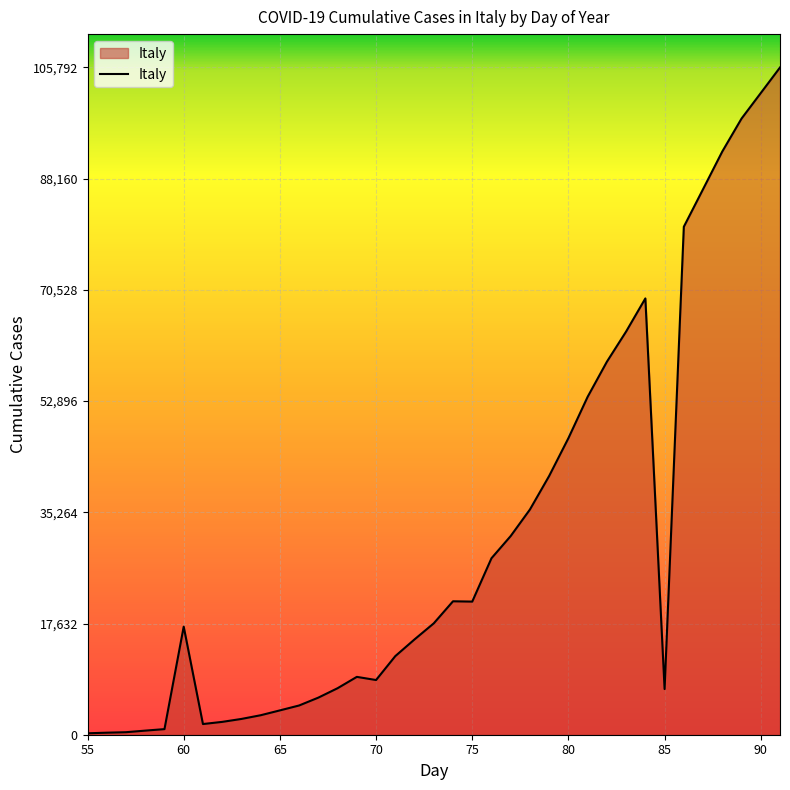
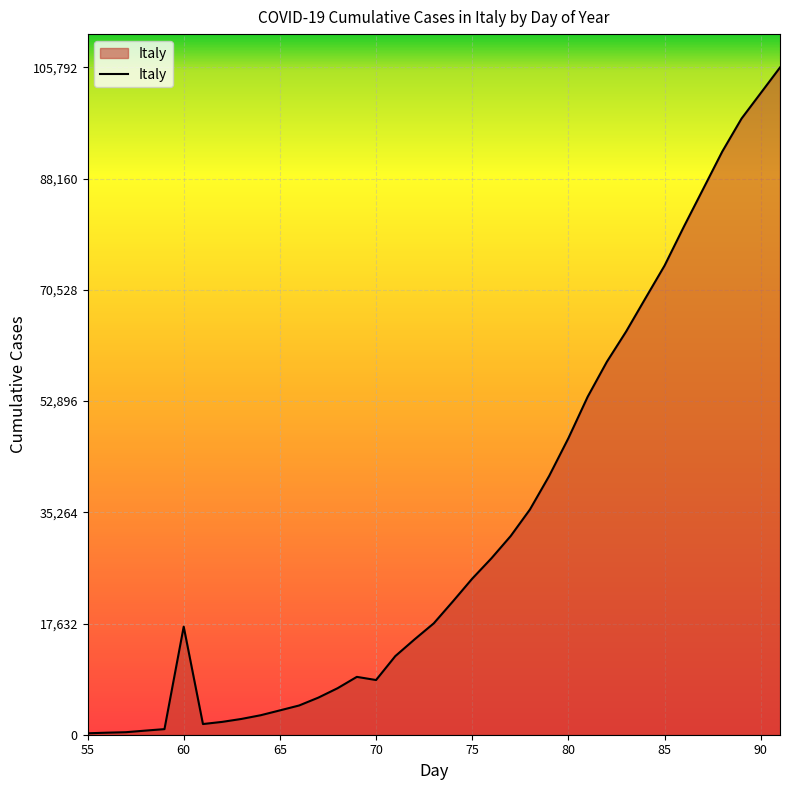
  {
    "55": "0",
    "60": "17,000",
    "65": "4,000",
    "70": "9,000",
-   "75": "21,000",
+   "75": "25,000",
    "80": "47,000",
-   "85": "7,000",
+   "85": "74,000",
    "90": "102,000"
  }
